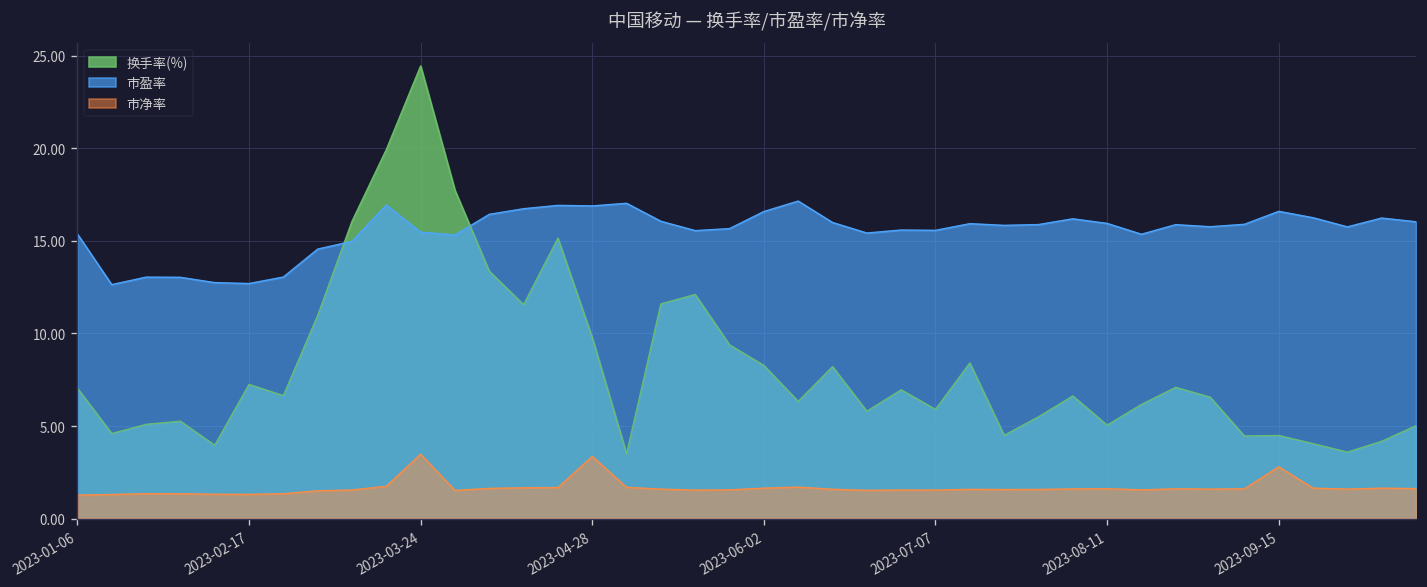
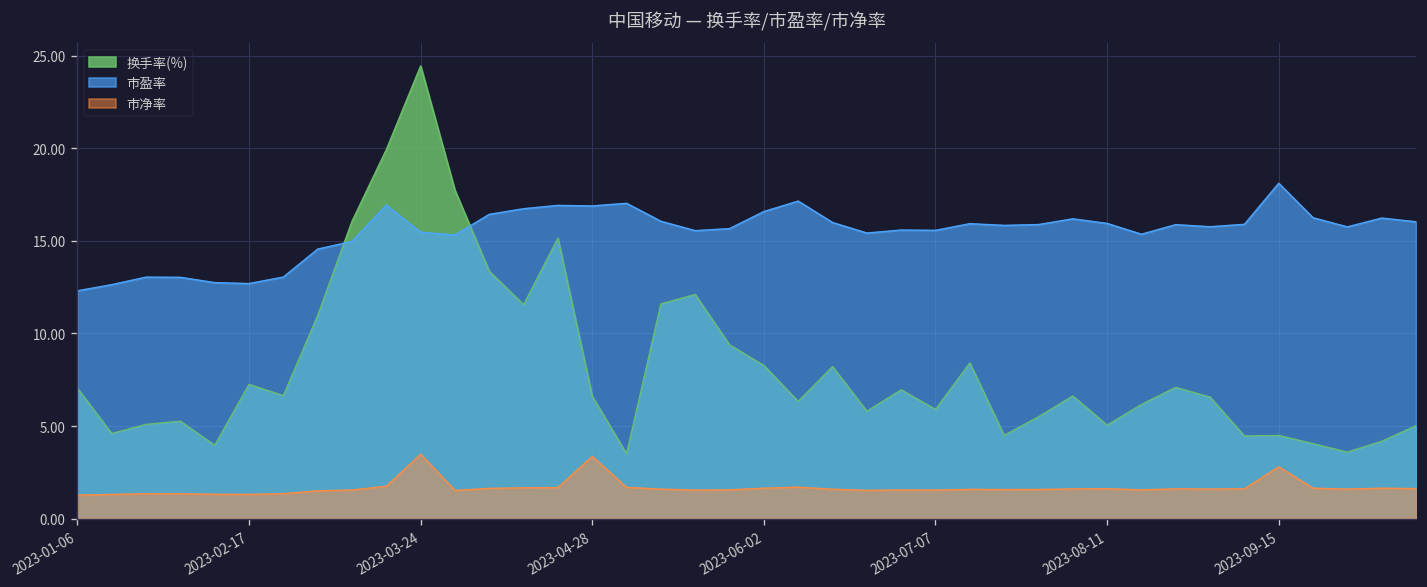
  {
    "换手率(%)": {
      "2023-01-06": 7.0,
      "2023-02-17": 7.3,
      "2023-03-24": 24.5,
-     "2023-04-28": 9.8,
+     "2023-04-28": 6.6,
      "2023-06-02": 8.3,
      "2023-07-07": 5.9,
      "2023-08-11": 5.0,
      "2023-09-15": 4.5
    },
    "市盈率": {
-     "2023-01-06": 15.4,
+     "2023-01-06": 12.3,
      "2023-02-17": 12.7,
      "2023-03-24": 15.5,
      "2023-04-28": 16.9,
      "2023-06-02": 16.6,
      "2023-07-07": 15.6,
      "2023-08-11": 15.9,
-     "2023-09-15": 16.6
+     "2023-09-15": 18.1
    },
    "市净率": {
      "2023-01-06": 1.3,
      "2023-02-17": 1.3,
      "2023-03-24": 3.5,
      "2023-04-28": 3.4,
      "2023-06-02": 1.6,
      "2023-07-07": 1.5,
      "2023-08-11": 1.6,
      "2023-09-15": 2.8
    }
  }
